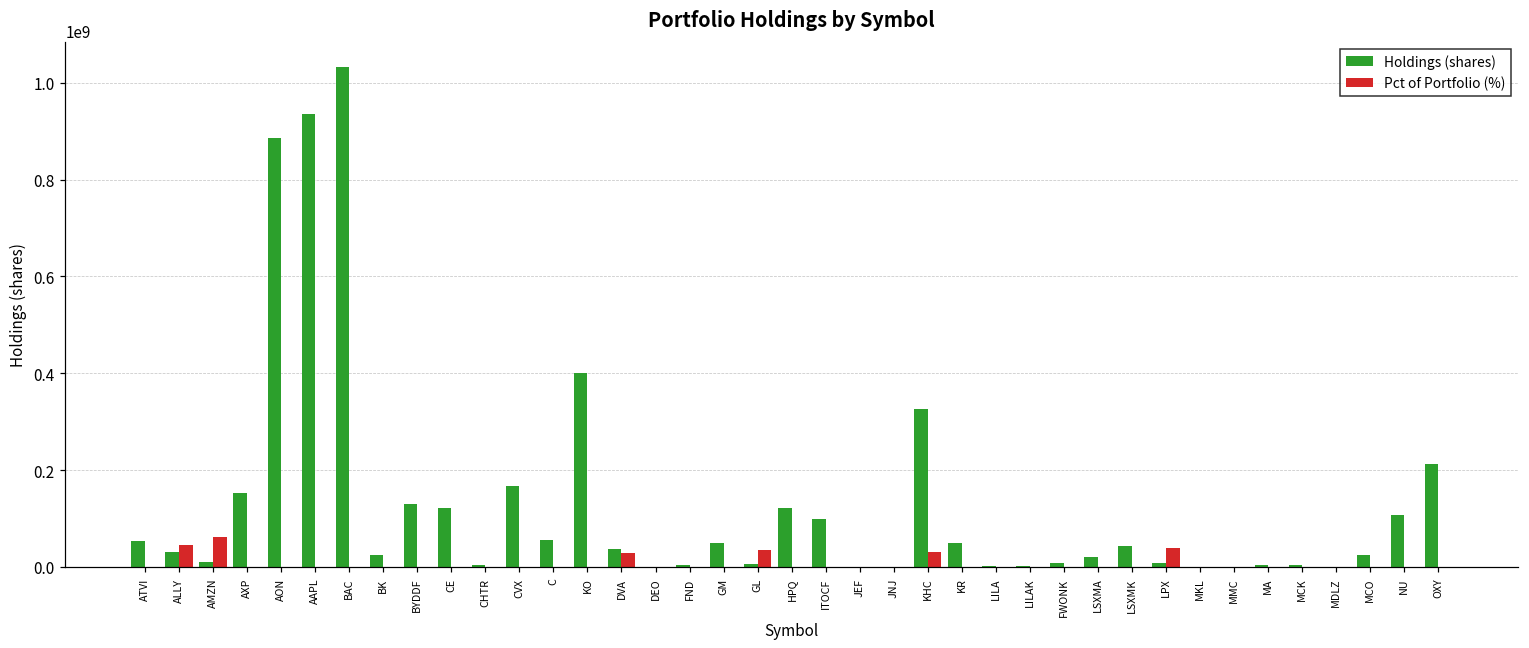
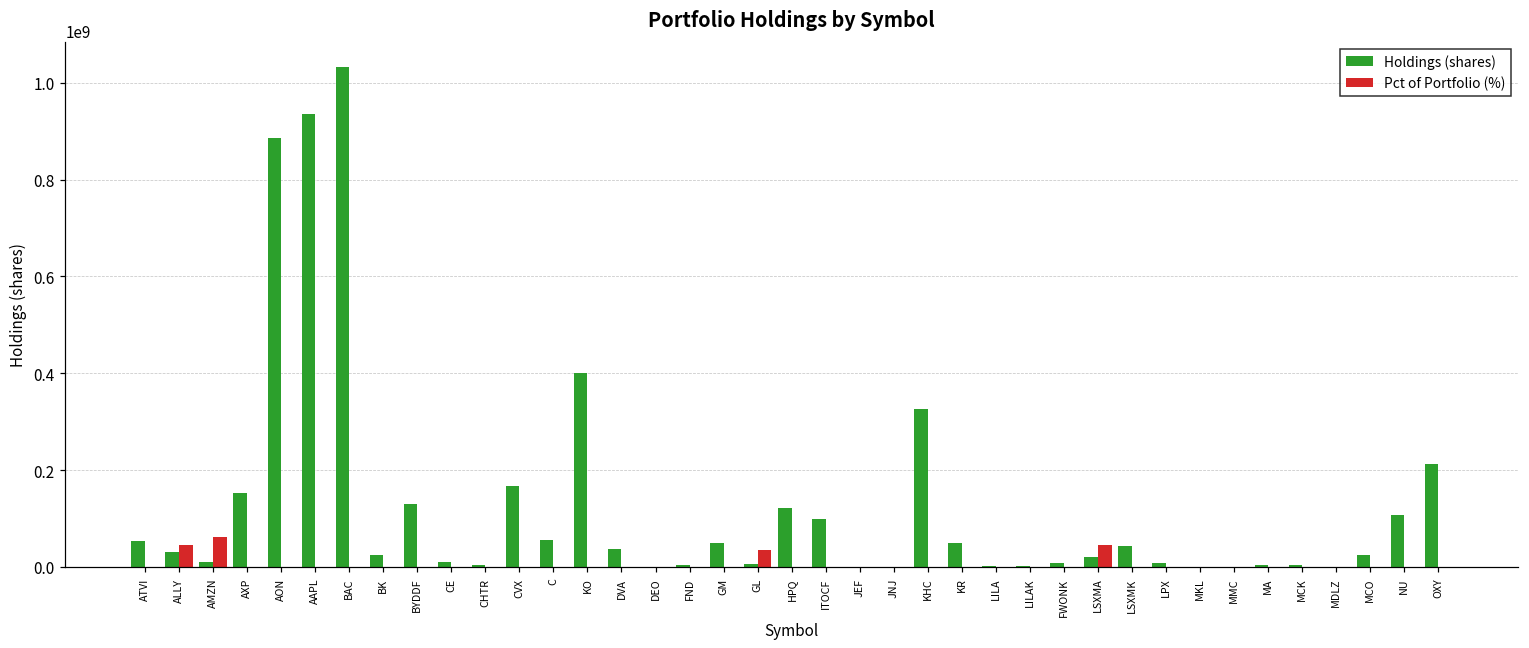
  {
    "Holdings (shares)": {
      "ATVI": 50000000,
      "ALLY": 30000000,
      "AMZN": 10000000,
      "AXP": 150000000,
      "AON": 890000000,
      "AAPL": 940000000,
      "BAC": 1030000000,
      "BK": 30000000,
      "BYDDF": 130000000,
-     "CE": 120000000,
+     "CE": 10000000,
      "CVX": 170000000,
      "C": 60000000,
      "KO": 400000000,
      "DVA": 40000000,
      "GM": 50000000,
      "GL": 10000000,
      "HPQ": 120000000,
      "ITOCF": 100000000,
      "KHC": 330000000,
      "KR": 50000000,
      "FWONK": 10000000,
      "LSXMA": 20000000,
      "LSXMK": 40000000,
      "LPX": 10000000,
      "MCO": 20000000,
      "NU": 110000000,
      "OXY": 210000000
    },
    "Pct of Portfolio (%)": {
      "ALLY": 50000000,
      "AMZN": 60000000,
-     "DVA": 30000000,
+     "DVA": 0,
      "DEO": 0,
      "GL": 40000000,
      "JEF": 0,
      "JNJ": 0,
-     "KHC": 30000000,
+     "KHC": 0,
      "LILA": 0,
      "LILAK": 0,
-     "LSXMA": 0,
-     "LPX": 40000000,
+     "LSXMA": 50000000,
+     "LPX": 0,
      "MMC": 0,
      "MDLZ": 0
    }
  }
